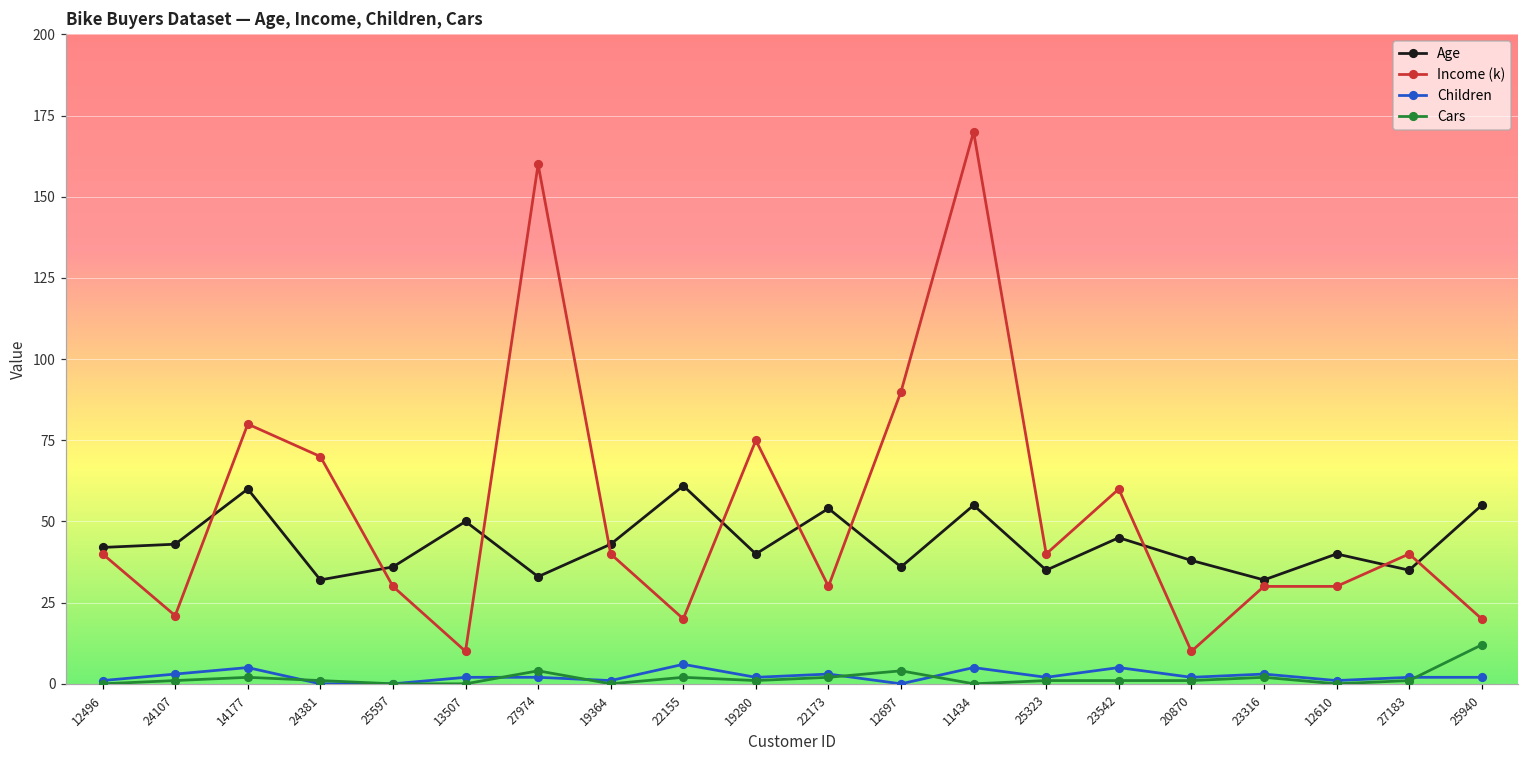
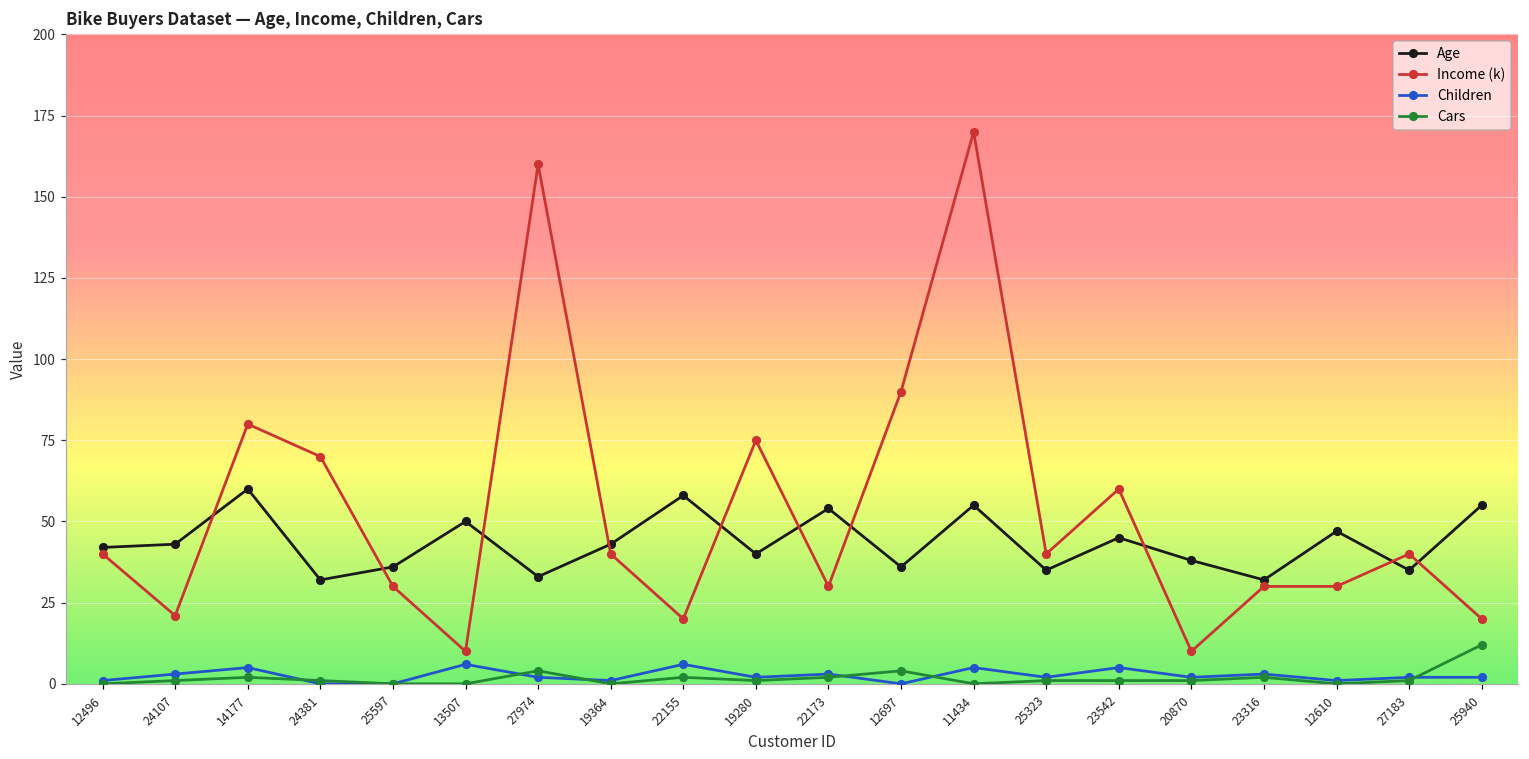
  {
    "Age": {
      "12496": 42,
      "24107": 43,
      "14177": 60,
      "24381": 32,
      "25597": 36,
      "13507": 50,
      "27974": 33,
      "19364": 43,
-     "22155": 61,
+     "22155": 58,
      "19280": 40,
      "22173": 54,
      "12697": 36,
      "11434": 55,
      "25323": 35,
      "23542": 45,
      "20870": 38,
      "23316": 32,
-     "12610": 40,
+     "12610": 47,
      "27183": 35,
      "25940": 55
    },
    "Income (k)": {
      "12496": 40,
      "24107": 21,
      "14177": 80,
      "24381": 70,
      "25597": 30,
      "13507": 10,
      "27974": 160,
      "19364": 40,
      "22155": 20,
      "19280": 75,
      "22173": 30,
      "12697": 90,
      "11434": 170,
      "25323": 40,
      "23542": 60,
      "20870": 10,
      "23316": 30,
      "12610": 30,
      "27183": 40,
      "25940": 20
    },
    "Children": {
      "12496": 1,
      "24107": 3,
      "14177": 5,
      "24381": 0,
-     "13507": 2,
+     "13507": 6,
      "27974": 2,
      "19364": 1,
      "22155": 6,
      "19280": 2,
      "22173": 3,
      "12697": 0,
      "11434": 5,
      "25323": 2,
      "23542": 5,
      "20870": 2,
      "23316": 3,
      "12610": 1,
      "27183": 2,
      "25940": 2
    },
    "Cars": {
      "12496": 0,
      "24107": 1,
      "14177": 2,
      "24381": 1,
      "13507": 0,
      "27974": 4,
      "19364": 0,
      "22155": 2,
      "19280": 1,
      "22173": 2,
      "12697": 4,
      "11434": 0,
      "25323": 1,
      "23542": 1,
      "20870": 1,
      "23316": 2,
      "12610": 0,
      "27183": 1,
      "25940": 12
    }
  }
